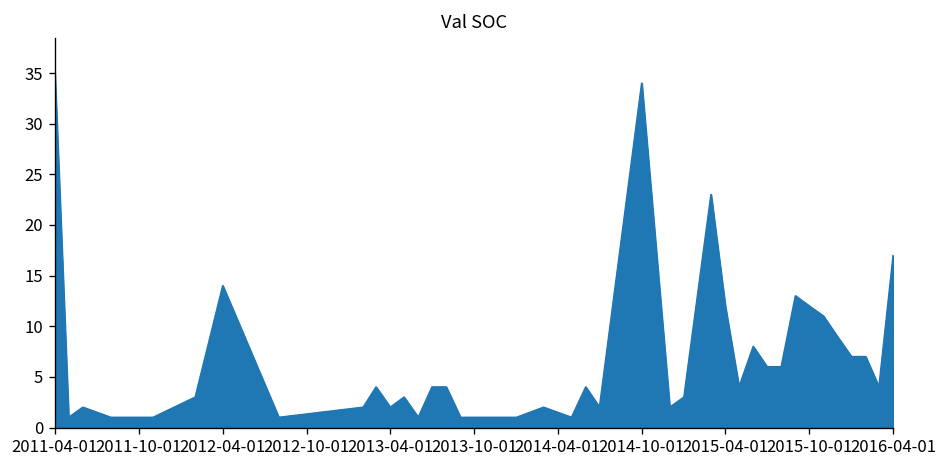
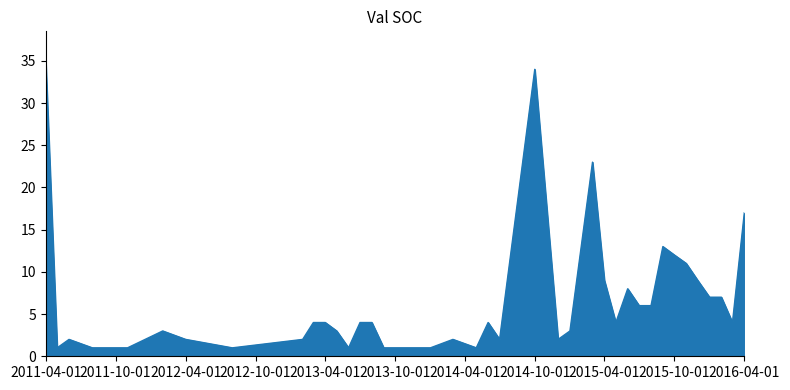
  {
    "2011-04-01": 35,
    "2011-10-01": 1,
-   "2012-04-01": 14,
-   "2013-04-01": 2,
+   "2012-04-01": 2,
+   "2013-04-01": 4,
    "2014-10-01": 34,
-   "2015-04-01": 12,
+   "2015-04-01": 9,
    "2015-10-01": 12,
    "2016-04-01": 17
  }
